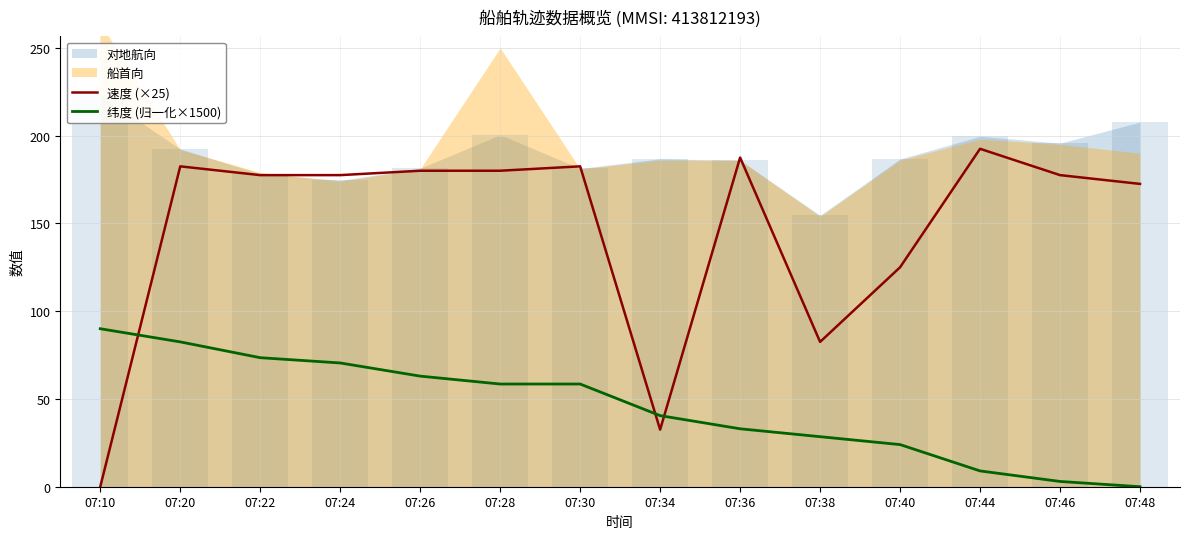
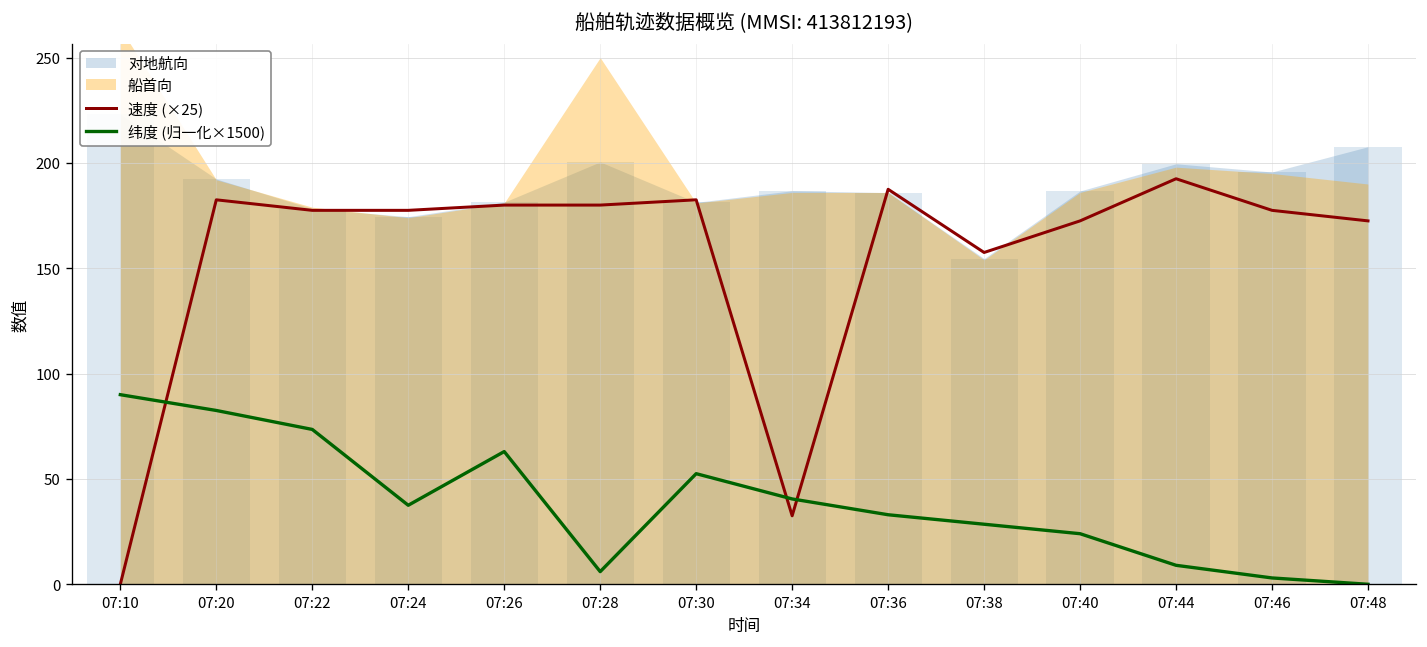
  {
    "速度 (×25)": {
      "07:10": 0,
      "07:20": 183,
      "07:24": 178,
      "07:28": 180,
      "07:34": 33,
      "07:36": 188,
-     "07:38": 83,
-     "07:40": 125,
+     "07:38": 158,
+     "07:40": 173,
      "07:44": 193,
      "07:46": 178,
      "07:48": 173
    },
    "对地航向": {
      "07:20": 192,
      "07:22": 178,
      "07:24": 175,
      "07:26": 181,
      "07:28": 201,
      "07:30": 181,
      "07:34": 187,
      "07:36": 186,
      "07:38": 155,
      "07:40": 187,
      "07:44": 200,
      "07:46": 196,
      "07:48": 208
    },
    "纬度 (归一化×1500)": {
      "07:10": 90,
      "07:20": 82,
      "07:22": 73,
-     "07:24": 70,
+     "07:24": 37,
      "07:26": 63,
-     "07:28": 58,
-     "07:30": 58,
+     "07:28": 6,
+     "07:30": 53,
      "07:34": 40,
      "07:36": 33,
      "07:38": 28,
      "07:40": 24,
      "07:44": 9,
      "07:46": 3,
      "07:48": 0
    },
    "船首向": {
      "07:28": 250,
      "07:44": 198,
      "07:48": 190
    }
  }
